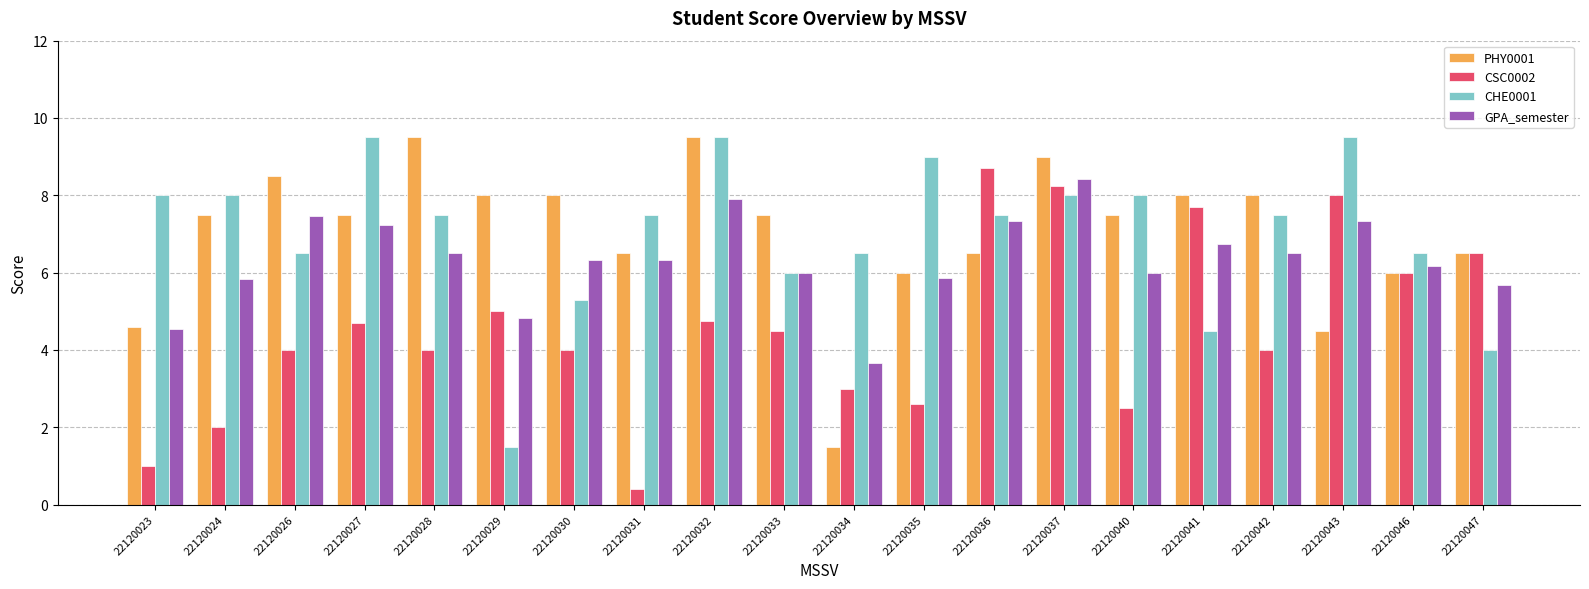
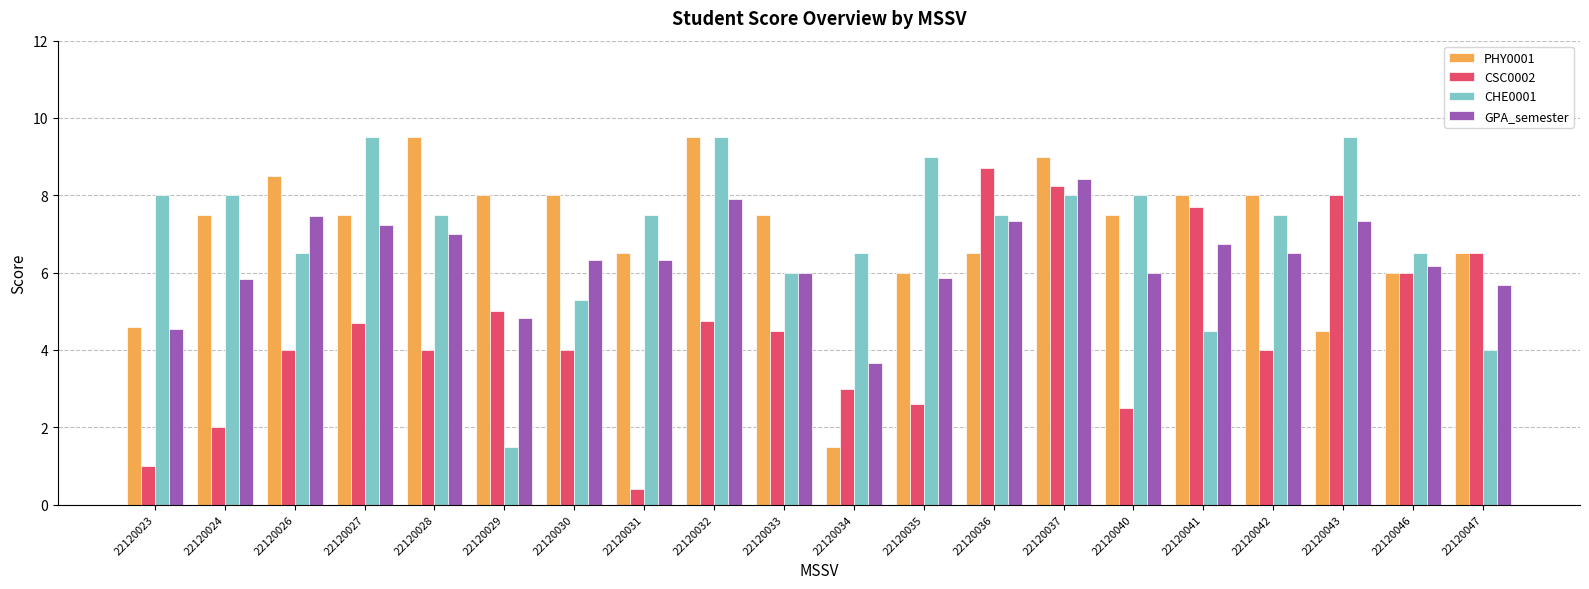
  {
    "PHY0001": {
      "22120023": 4.6,
      "22120024": 7.5,
      "22120026": 8.5,
      "22120027": 7.5,
      "22120028": 9.5,
      "22120029": 8.0,
      "22120030": 8.0,
      "22120031": 6.5,
      "22120032": 9.5,
      "22120033": 7.5,
      "22120034": 1.5,
      "22120035": 6.0,
      "22120036": 6.5,
      "22120037": 9.0,
      "22120040": 7.5,
      "22120041": 8.0,
      "22120042": 8.0,
      "22120043": 4.5,
      "22120046": 6.0,
      "22120047": 6.5
    },
    "CSC0002": {
      "22120023": 1.0,
      "22120024": 2.0,
      "22120026": 4.0,
      "22120027": 4.7,
      "22120028": 4.0,
      "22120029": 5.0,
      "22120030": 4.0,
      "22120031": 0.4,
      "22120032": 4.8,
      "22120033": 4.5,
      "22120034": 3.0,
      "22120035": 2.6,
      "22120036": 8.7,
      "22120037": 8.2,
      "22120040": 2.5,
      "22120041": 7.7,
      "22120042": 4.0,
      "22120043": 8.0,
      "22120046": 6.0,
      "22120047": 6.5
    },
    "CHE0001": {
      "22120023": 8.0,
      "22120024": 8.0,
      "22120026": 6.5,
      "22120027": 9.5,
      "22120028": 7.5,
      "22120029": 1.5,
      "22120030": 5.3,
      "22120031": 7.5,
      "22120032": 9.5,
      "22120033": 6.0,
      "22120034": 6.5,
      "22120035": 9.0,
      "22120036": 7.5,
      "22120037": 8.0,
      "22120040": 8.0,
      "22120041": 4.5,
      "22120042": 7.5,
      "22120043": 9.5,
      "22120046": 6.5,
      "22120047": 4.0
    },
    "GPA_semester": {
      "22120023": 4.5,
      "22120024": 5.8,
      "22120026": 7.5,
      "22120027": 7.2,
-     "22120028": 6.5,
+     "22120028": 7.0,
      "22120029": 4.8,
      "22120030": 6.3,
      "22120031": 6.3,
      "22120032": 7.9,
      "22120033": 6.0,
      "22120034": 3.7,
      "22120035": 5.9,
      "22120036": 7.3,
      "22120037": 8.4,
      "22120040": 6.0,
      "22120041": 6.7,
      "22120042": 6.5,
      "22120043": 7.3,
      "22120046": 6.2,
      "22120047": 5.7
    }
  }
